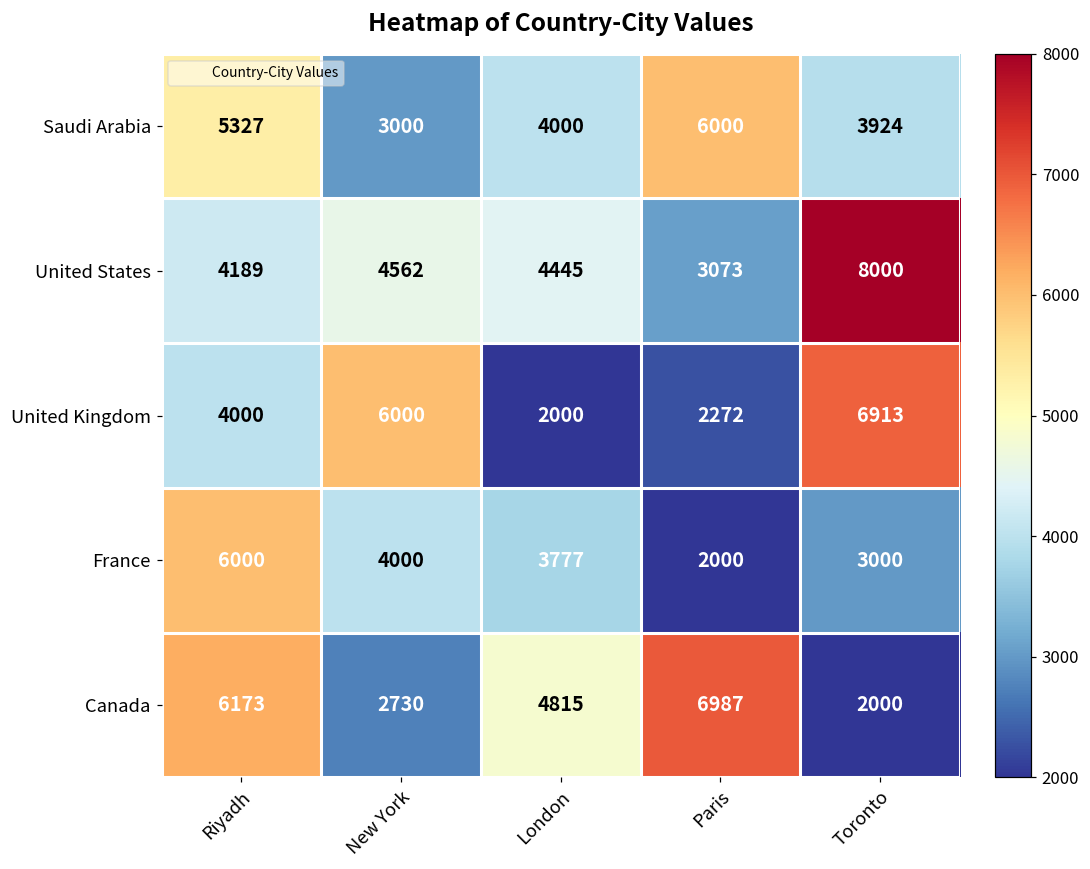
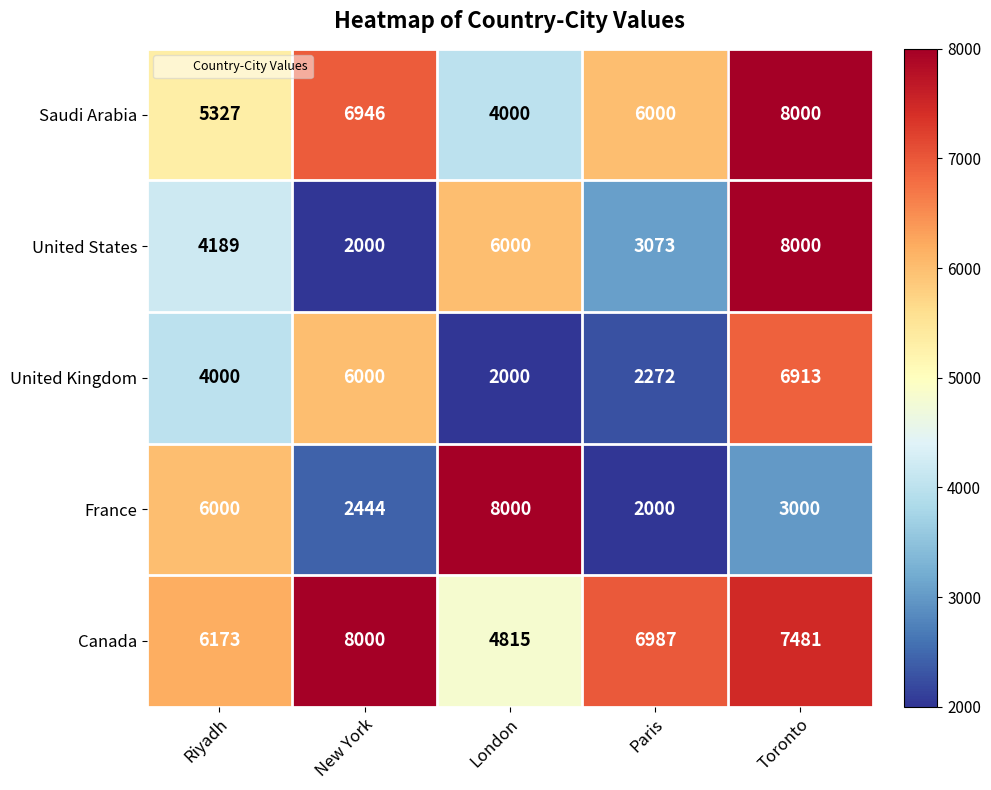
  {
    "Saudi Arabia": {
      "Riyadh": 5327,
-     "New York": 3000,
+     "New York": 6946,
      "London": 4000,
      "Paris": 6000,
-     "Toronto": 3924
+     "Toronto": 8000
    },
    "United States": {
      "Riyadh": 4189,
-     "New York": 4562,
-     "London": 4445,
+     "New York": 2000,
+     "London": 6000,
      "Paris": 3073,
      "Toronto": 8000
    },
    "United Kingdom": {
      "Riyadh": 4000,
      "New York": 6000,
      "London": 2000,
      "Paris": 2272,
      "Toronto": 6913
    },
    "France": {
      "Riyadh": 6000,
-     "New York": 4000,
-     "London": 3777,
+     "New York": 2444,
+     "London": 8000,
      "Paris": 2000,
      "Toronto": 3000
    },
    "Canada": {
      "Riyadh": 6173,
-     "New York": 2730,
+     "New York": 8000,
      "London": 4815,
      "Paris": 6987,
-     "Toronto": 2000
+     "Toronto": 7481
    }
  }
